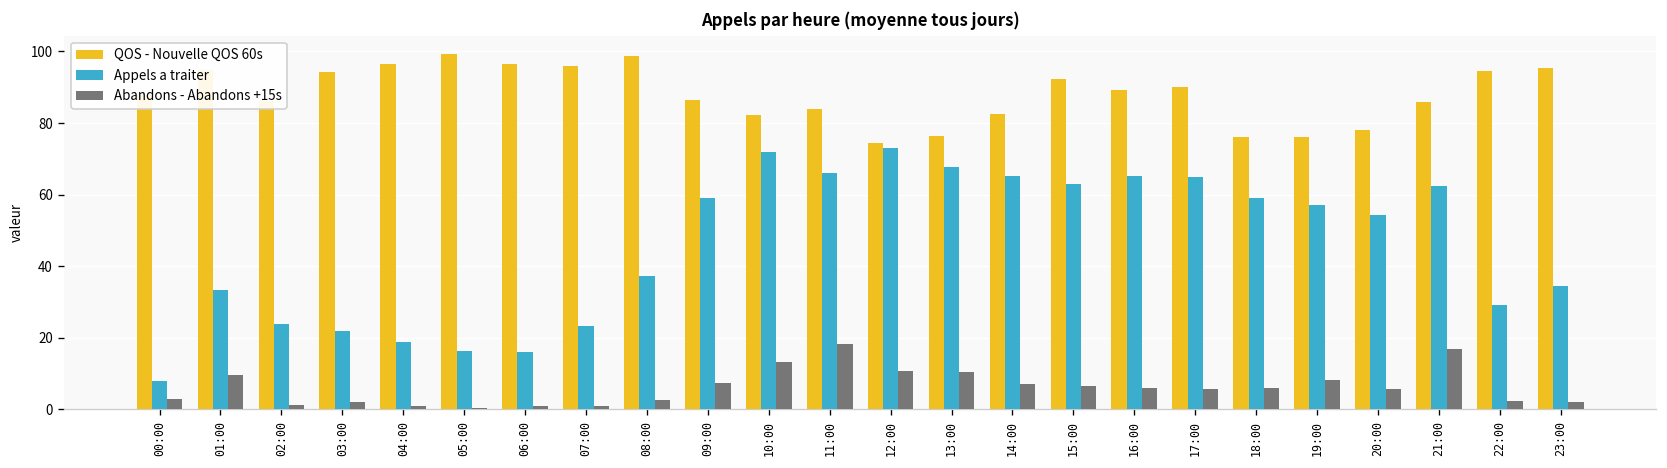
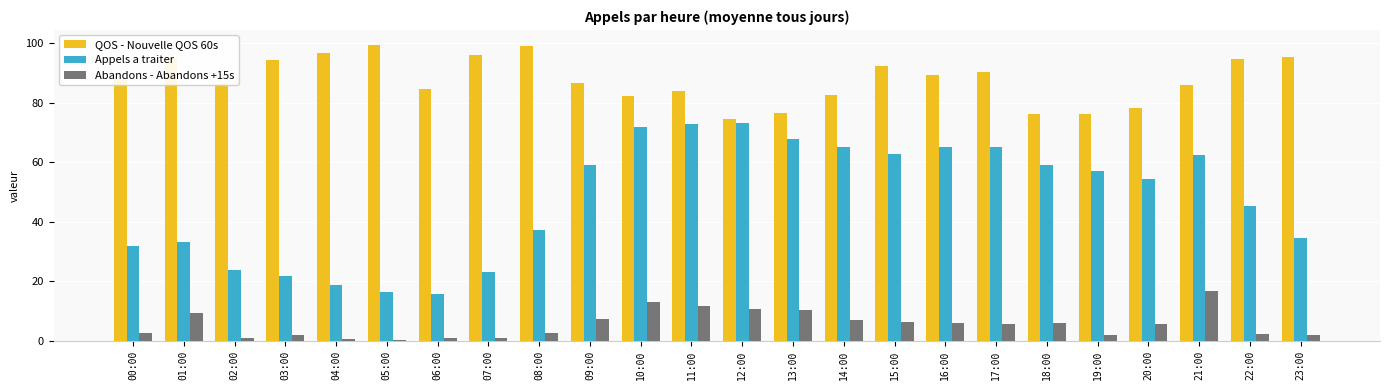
  {
    "QOS - Nouvelle QOS 60s": {
      "03:00": 94,
      "04:00": 97,
      "05:00": 99,
-     "06:00": 97,
+     "06:00": 84,
      "07:00": 96,
      "08:00": 99,
      "09:00": 86,
      "10:00": 82,
      "11:00": 84,
      "12:00": 74,
      "13:00": 76,
      "14:00": 83,
      "15:00": 92,
      "16:00": 89,
      "17:00": 90,
      "18:00": 76,
      "19:00": 76,
      "20:00": 78,
      "21:00": 86,
      "22:00": 95,
      "23:00": 95
    },
    "Appels a traiter": {
-     "00:00": 8,
+     "00:00": 32,
      "01:00": 33,
      "02:00": 24,
      "03:00": 22,
      "04:00": 19,
      "05:00": 16,
      "06:00": 16,
      "07:00": 23,
      "08:00": 37,
      "09:00": 59,
      "10:00": 72,
-     "11:00": 66,
+     "11:00": 73,
      "12:00": 73,
      "13:00": 68,
      "14:00": 65,
      "15:00": 63,
      "16:00": 65,
      "17:00": 65,
      "18:00": 59,
      "19:00": 57,
      "20:00": 54,
      "21:00": 63,
-     "22:00": 29,
+     "22:00": 45,
      "23:00": 35
    },
    "Abandons - Abandons +15s": {
      "00:00": 3,
      "01:00": 9,
      "02:00": 1,
      "03:00": 2,
      "06:00": 1,
      "07:00": 1,
      "08:00": 3,
      "09:00": 7,
      "10:00": 13,
-     "11:00": 18,
+     "11:00": 12,
      "12:00": 11,
      "13:00": 11,
      "14:00": 7,
      "15:00": 7,
      "16:00": 6,
      "17:00": 6,
      "18:00": 6,
-     "19:00": 8,
+     "19:00": 2,
      "20:00": 6,
      "21:00": 17,
      "22:00": 2,
      "23:00": 2
    }
  }
